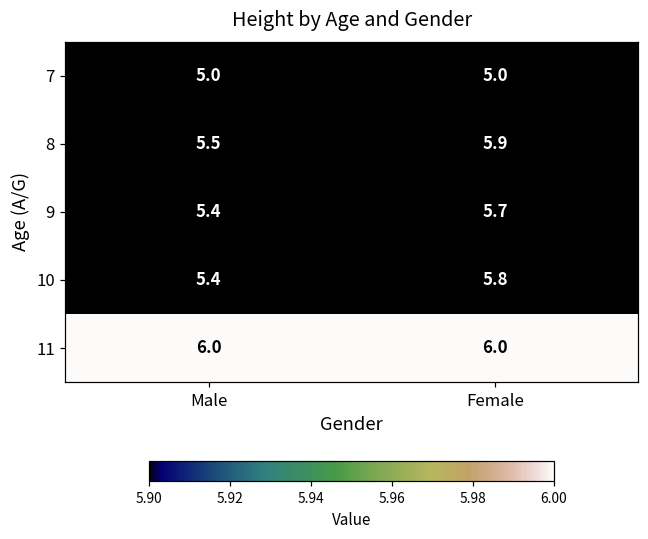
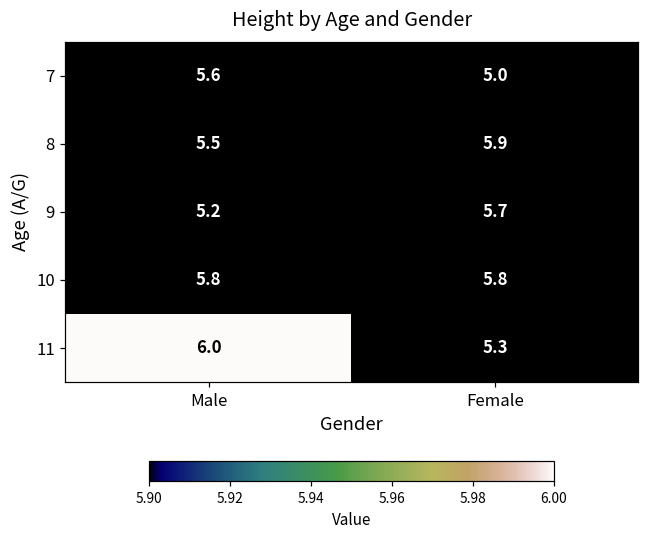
  {
    "7": {
-     "Male": 5.0,
+     "Male": 5.6,
      "Female": 5.0
    },
    "8": {
      "Male": 5.5,
      "Female": 5.9
    },
    "9": {
-     "Male": 5.4,
+     "Male": 5.2,
      "Female": 5.7
    },
    "10": {
-     "Male": 5.4,
+     "Male": 5.8,
      "Female": 5.8
    },
    "11": {
      "Male": 6.0,
-     "Female": 6.0
+     "Female": 5.3
    }
  }
